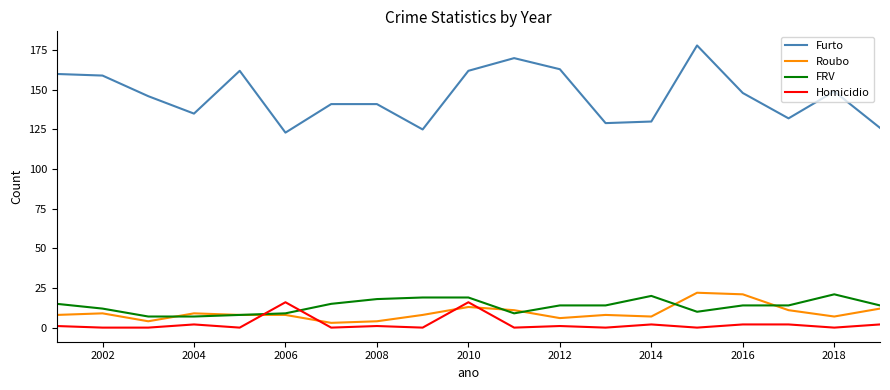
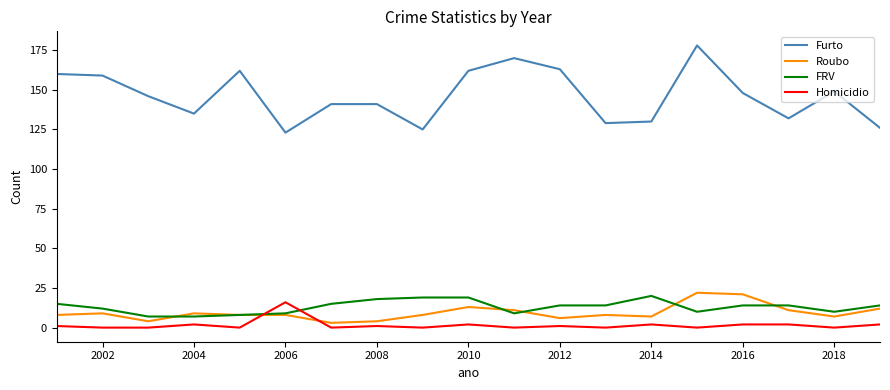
  {
    "Furto": {
      "2002": 159,
      "2004": 135,
      "2006": 123,
      "2008": 141,
      "2010": 162,
      "2012": 163,
      "2014": 130,
      "2016": 148
    },
    "Roubo": {
      "2002": 9,
      "2004": 9,
      "2008": 4,
      "2010": 13,
      "2012": 6,
      "2014": 7,
      "2016": 21,
      "2018": 7
    },
    "FRV": {
      "2002": 12,
      "2004": 7,
      "2008": 18,
      "2010": 19,
      "2012": 14,
      "2014": 20,
      "2016": 14,
-     "2018": 21
+     "2018": 10
    },
    "Homicidio": {
      "2002": 0,
      "2004": 2,
      "2006": 16,
      "2008": 1,
-     "2010": 16,
+     "2010": 2,
      "2012": 1,
      "2014": 2,
      "2016": 2,
      "2018": 0
    }
  }
